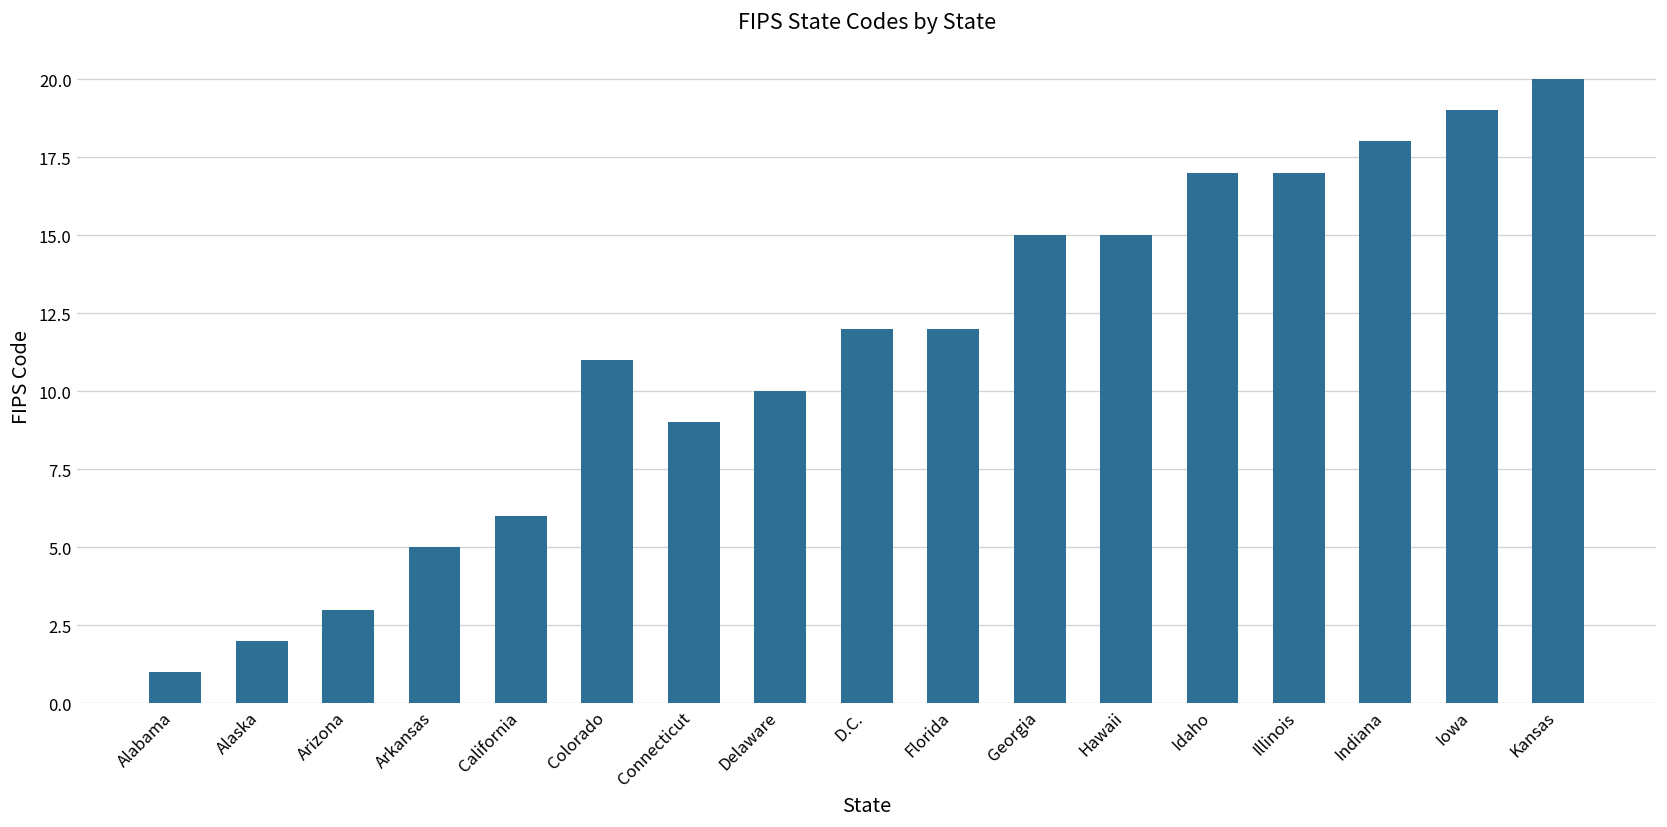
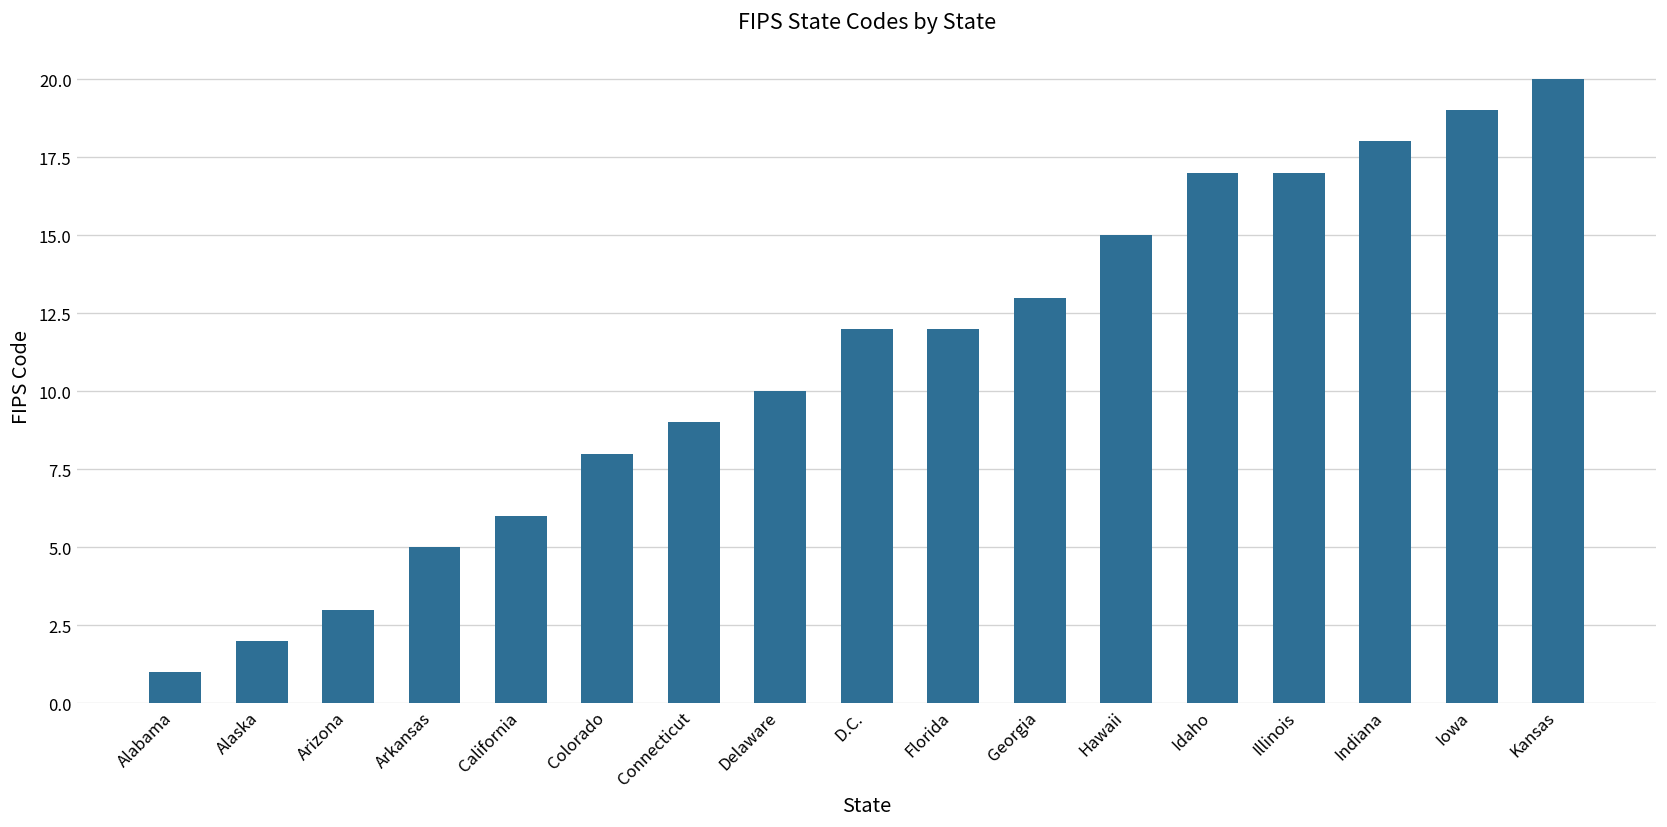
  {
    "Alabama": 1,
    "Alaska": 2,
    "Arizona": 3,
    "Arkansas": 5,
    "California": 6,
-   "Colorado": 11,
+   "Colorado": 8,
    "Connecticut": 9,
    "Delaware": 10,
    "D.C.": 12,
    "Florida": 12,
-   "Georgia": 15,
+   "Georgia": 13,
    "Hawaii": 15,
    "Idaho": 17,
    "Illinois": 17,
    "Indiana": 18,
    "Iowa": 19,
    "Kansas": 20
  }
